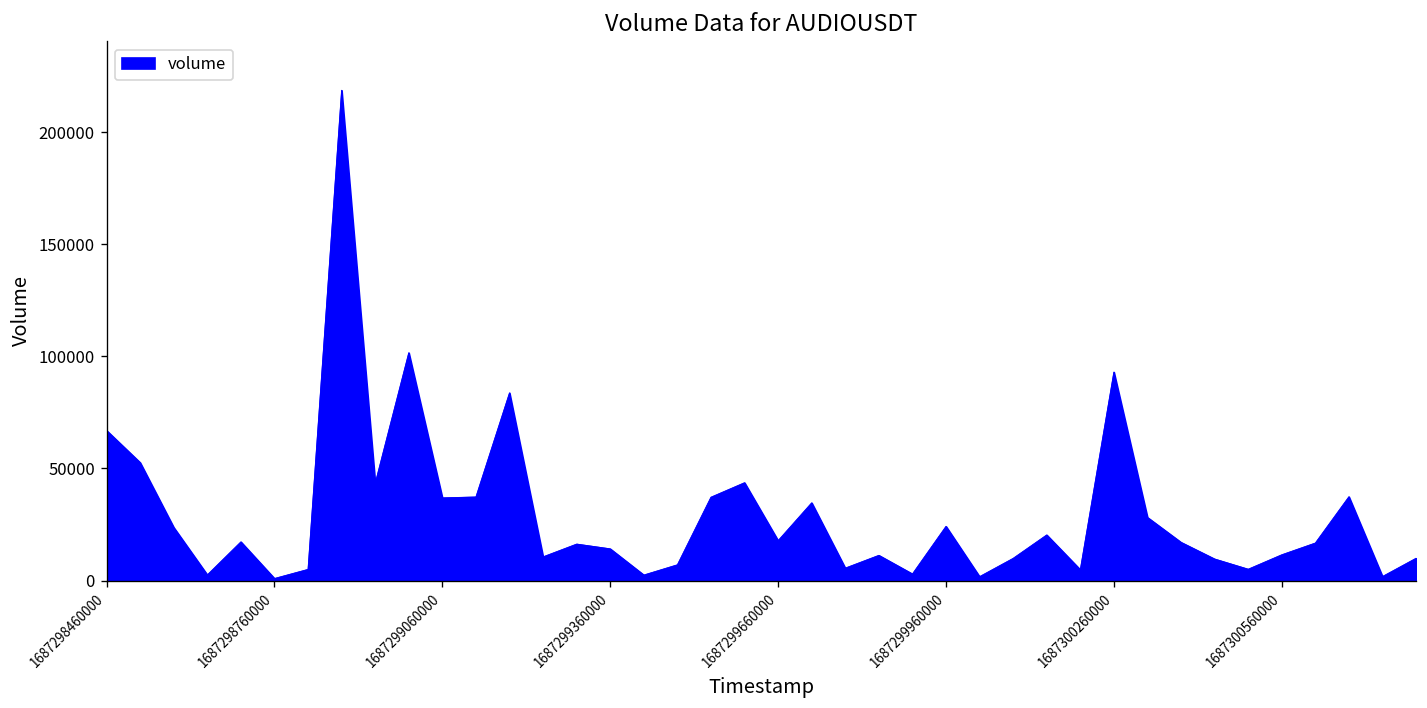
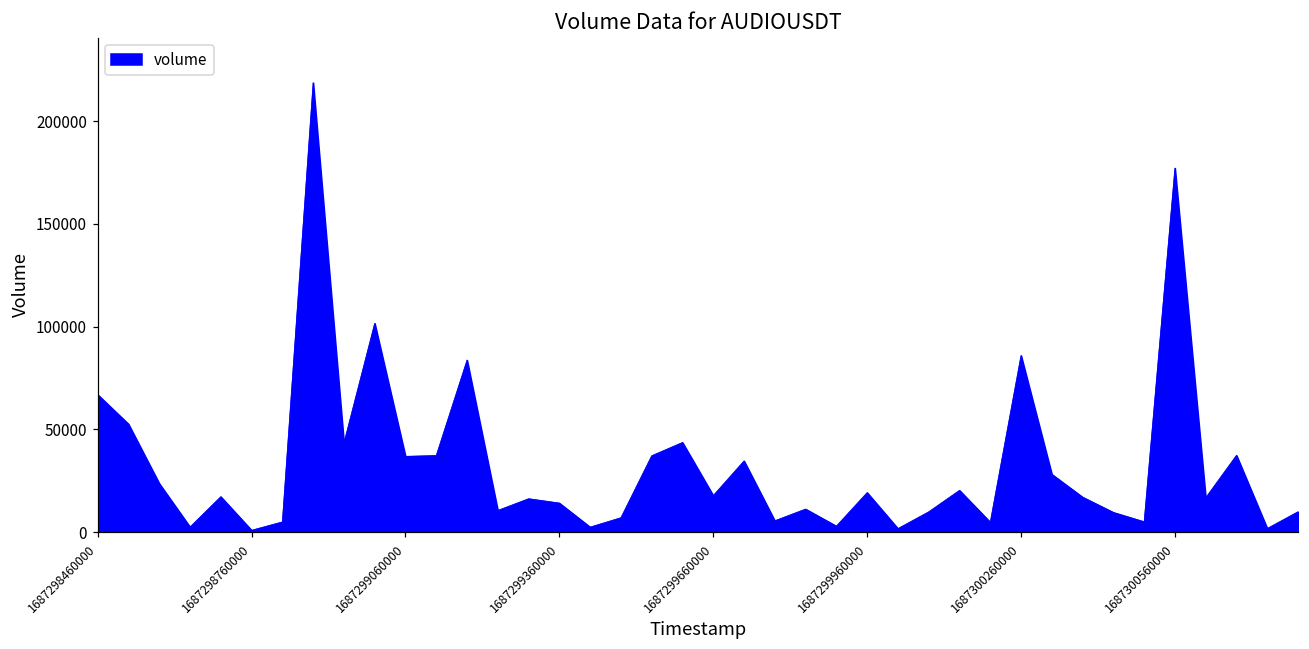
  {
    "1687298460000": 67000,
    "1687298760000": 1000,
    "1687299060000": 37000,
    "1687299360000": 14000,
    "1687299660000": 18000,
-   "1687299960000": 24000,
-   "1687300260000": 93000,
-   "1687300560000": 12000
+   "1687299960000": 19000,
+   "1687300260000": 86000,
+   "1687300560000": 177000
  }
